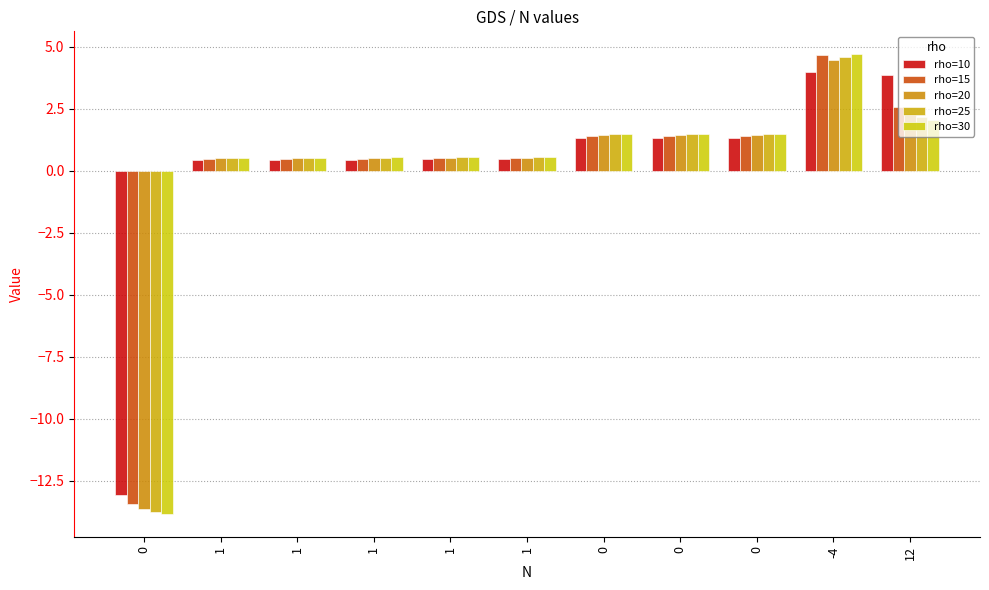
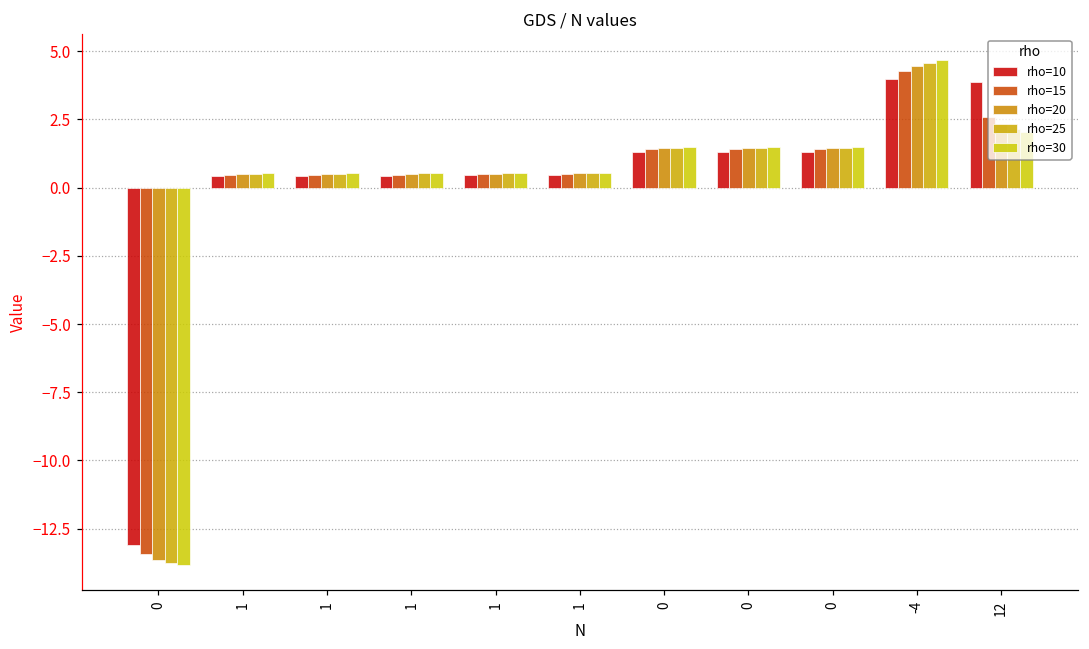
  {
    "rho=10": {
      "-4": 4.0,
      "12": 3.9
    },
    "rho=15": {
-     "-4": 4.6
+     "-4": 4.3
    }
  }
